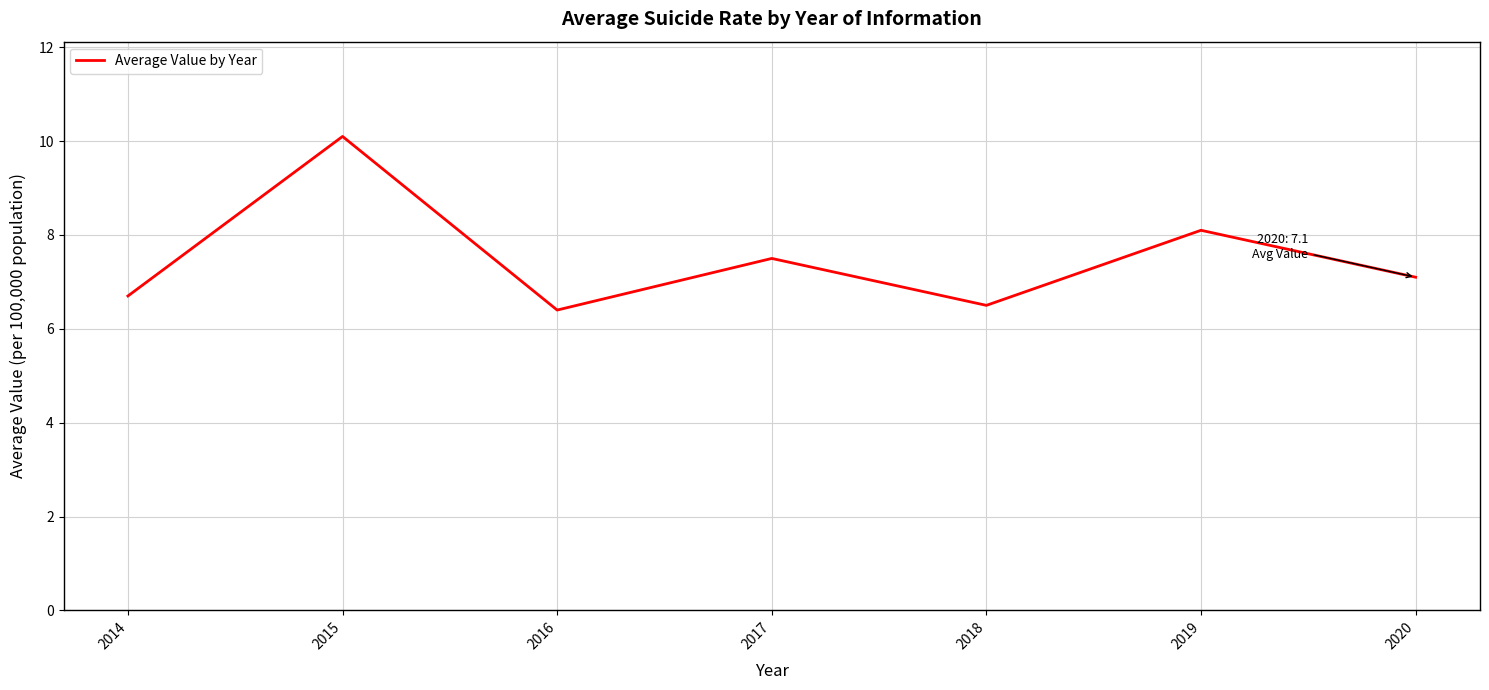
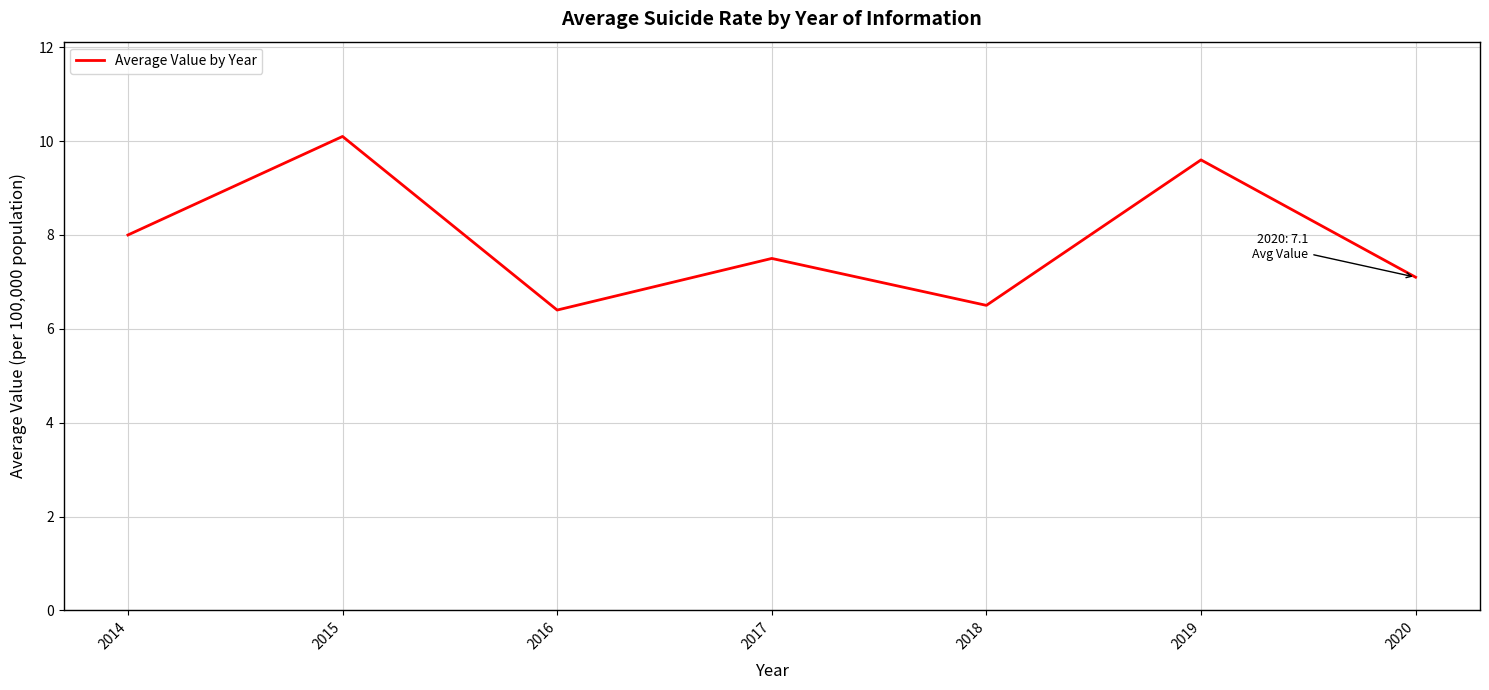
  {
-   "2014": 6.7,
+   "2014": 8.0,
    "2015": 10.1,
    "2016": 6.4,
    "2017": 7.5,
    "2018": 6.5,
-   "2019": 8.1
+   "2019": 9.6
  }
